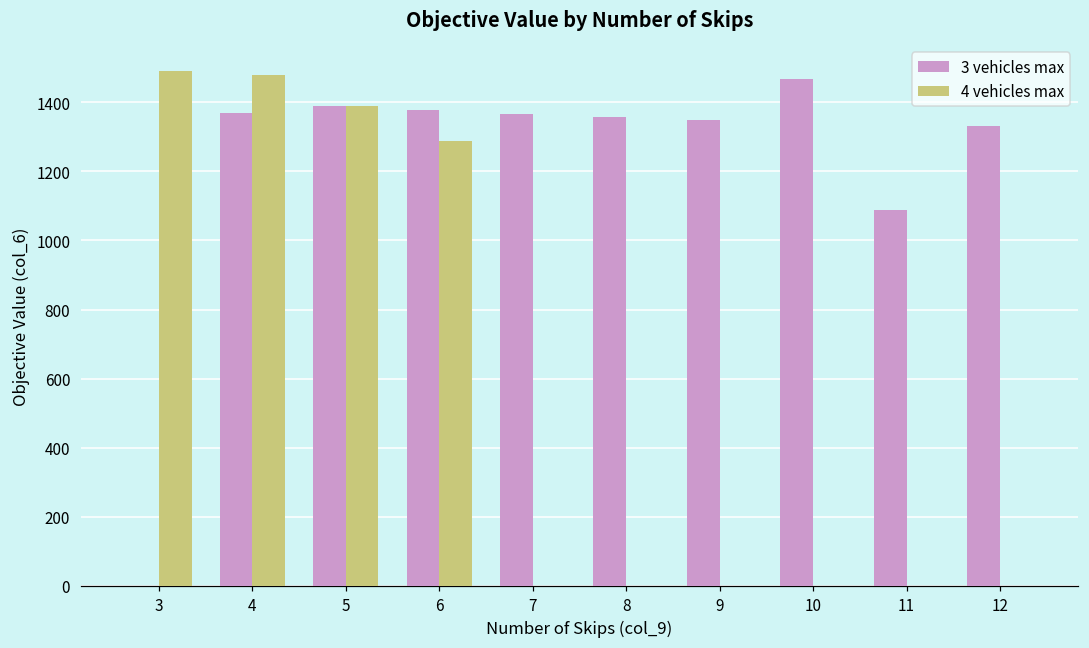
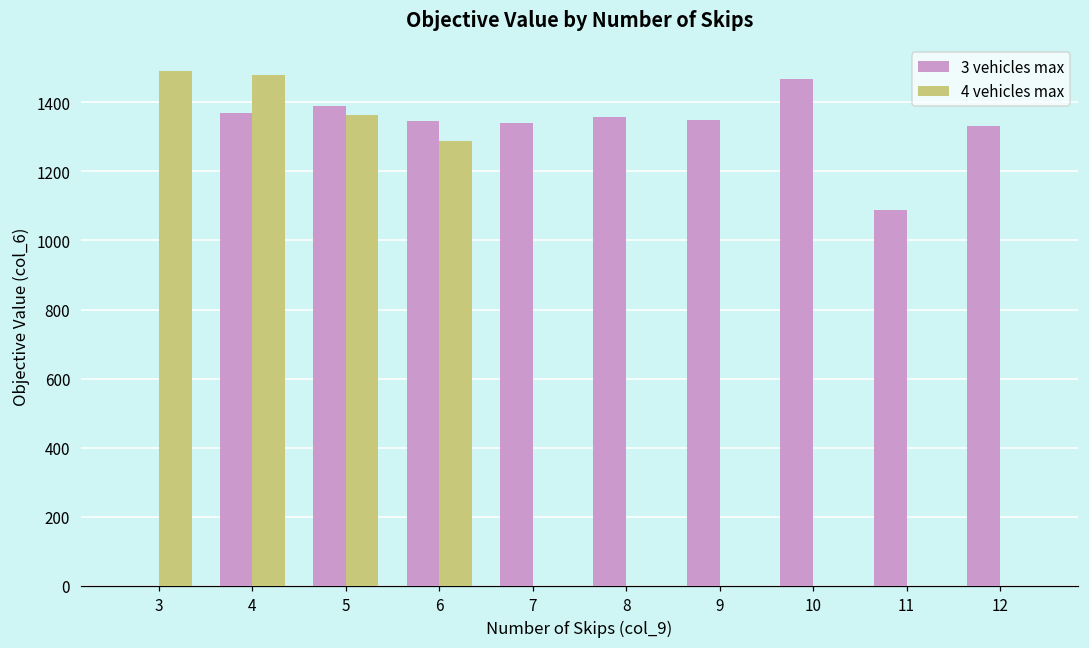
  {
    "3 vehicles max": {
      "3": 0,
      "4": 1370,
      "5": 1390,
-     "6": 1380,
-     "7": 1370,
+     "6": 1350,
+     "7": 1340,
      "8": 1360,
      "9": 1350,
      "10": 1470,
      "11": 1090,
      "12": 1330
    },
    "4 vehicles max": {
      "3": 1490,
      "4": 1480,
-     "5": 1390,
+     "5": 1360,
      "6": 1290,
      "7": 0,
      "8": 0,
      "9": 0,
      "10": 0,
      "11": 0,
      "12": 0
    }
  }
